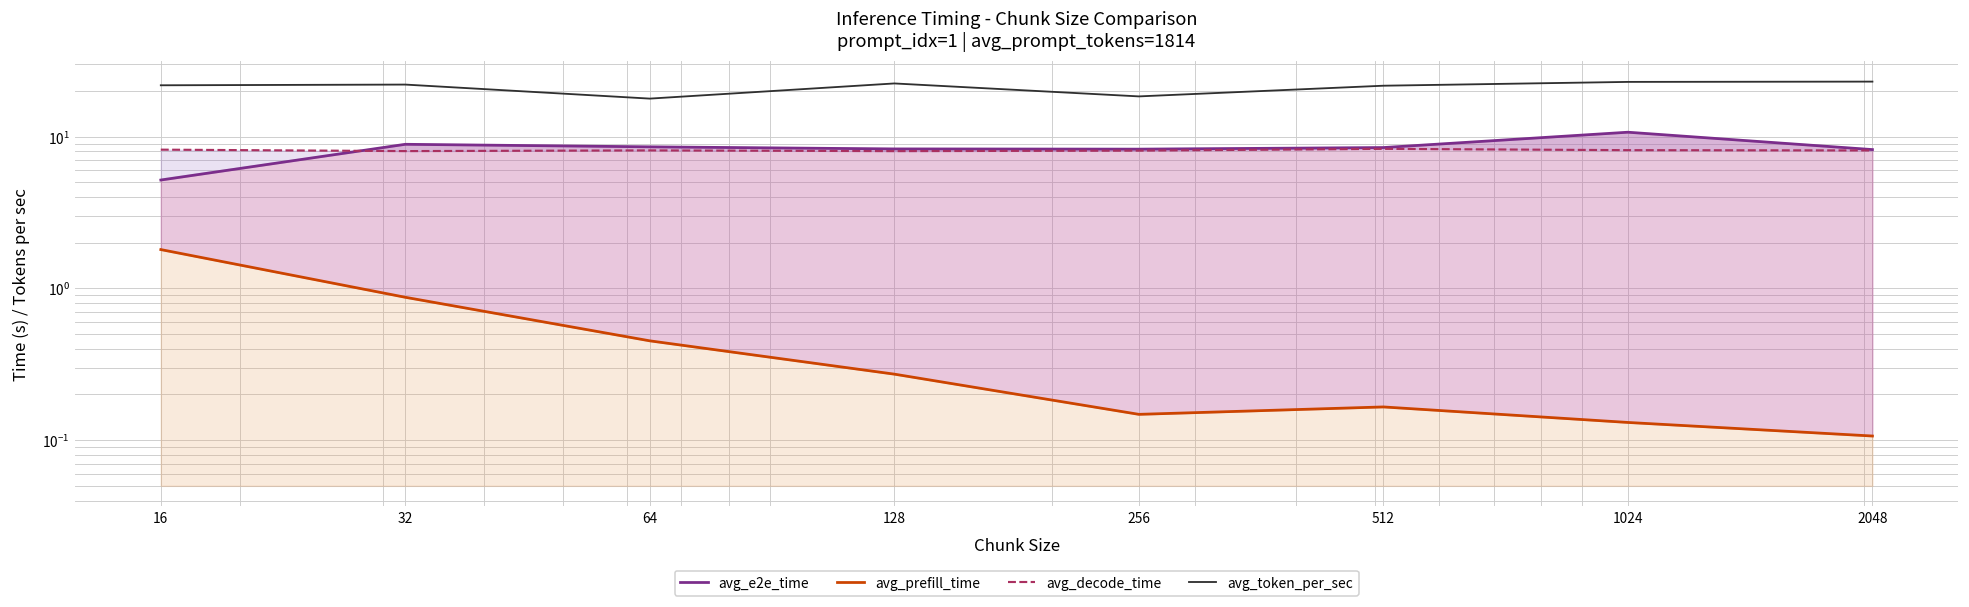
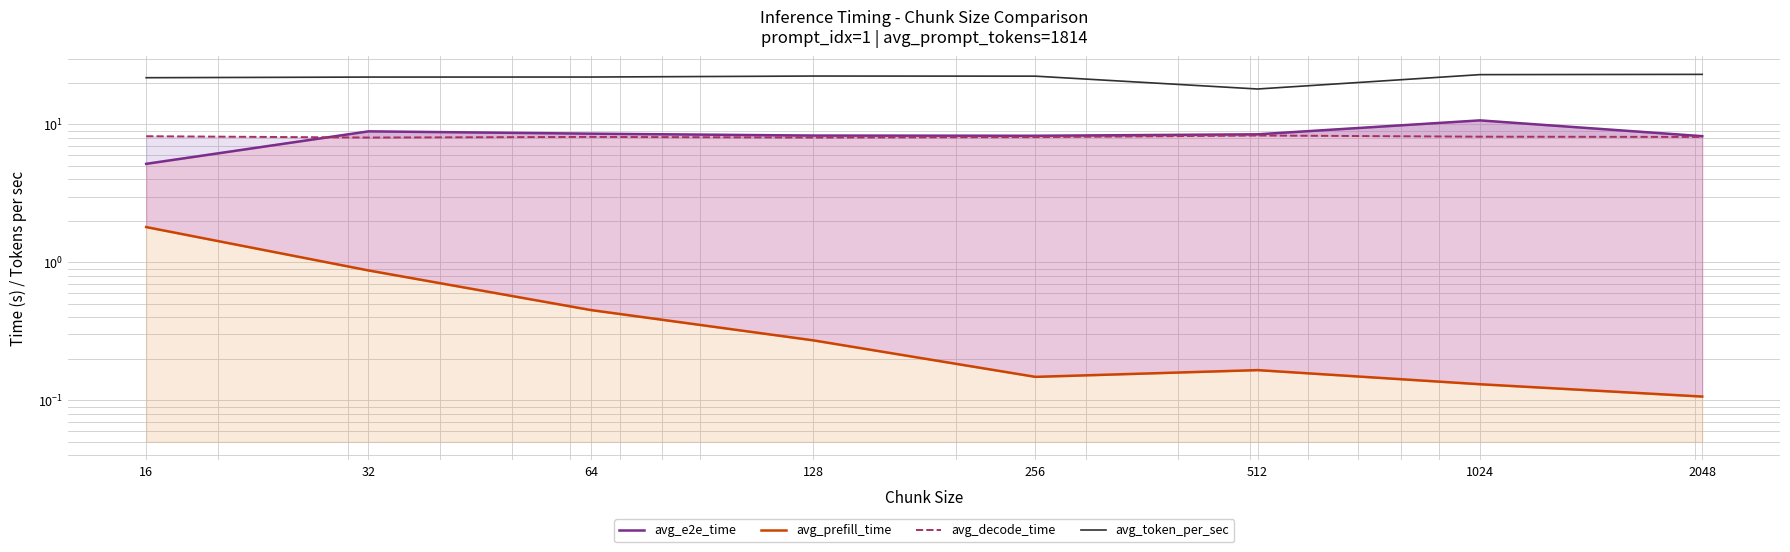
  {
    "avg_e2e_time": {
      "16": 5
    },
    "avg_prefill_time": {
      "16": 1.8,
      "32": 0.9,
      "64": 0.45,
      "128": 0.27,
      "256": 0.15,
      "512": 0.17,
      "1024": 0.13,
      "2048": 0.11
    },
    "avg_decode_time": {
      "32": 8,
      "64": 8,
      "1024": 8
    },
    "avg_token_per_sec": {
      "16": 22,
      "32": 22,
-     "64": 18,
+     "64": 22,
      "128": 22,
-     "256": 18,
-     "512": 22,
+     "256": 22,
+     "512": 18,
      "1024": 23,
      "2048": 23
    }
  }
